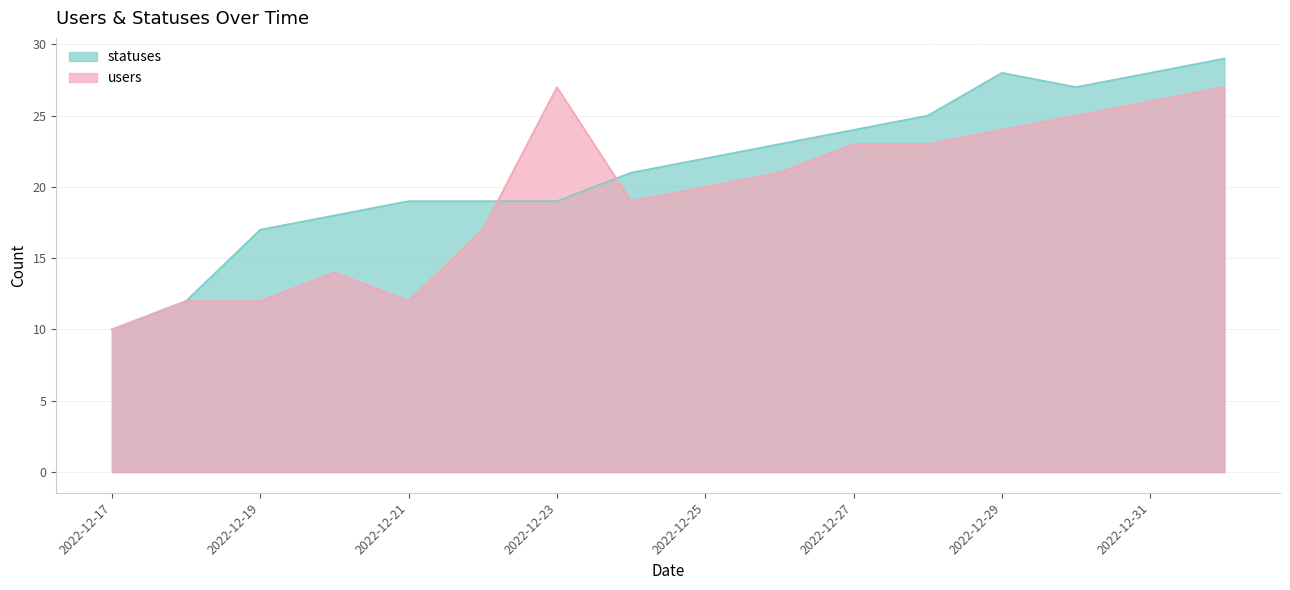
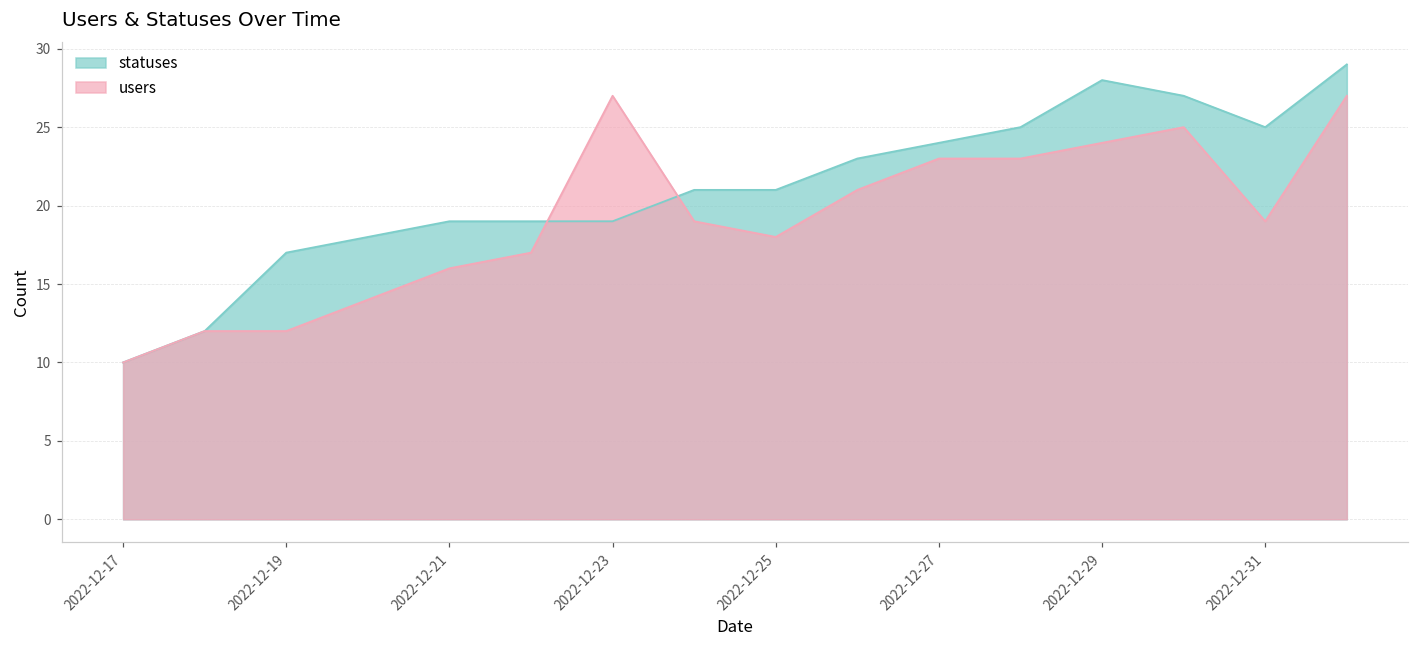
  {
    "statuses": {
      "2022-12-19": 17,
      "2022-12-21": 19,
      "2022-12-23": 19,
-     "2022-12-25": 22,
+     "2022-12-25": 21,
      "2022-12-27": 24,
      "2022-12-29": 28,
-     "2022-12-31": 28
+     "2022-12-31": 25
    },
    "users": {
      "2022-12-19": 12,
-     "2022-12-21": 12,
+     "2022-12-21": 16,
      "2022-12-23": 27,
-     "2022-12-25": 20,
+     "2022-12-25": 18,
      "2022-12-27": 23,
      "2022-12-29": 24,
-     "2022-12-31": 26
+     "2022-12-31": 19
    }
  }
